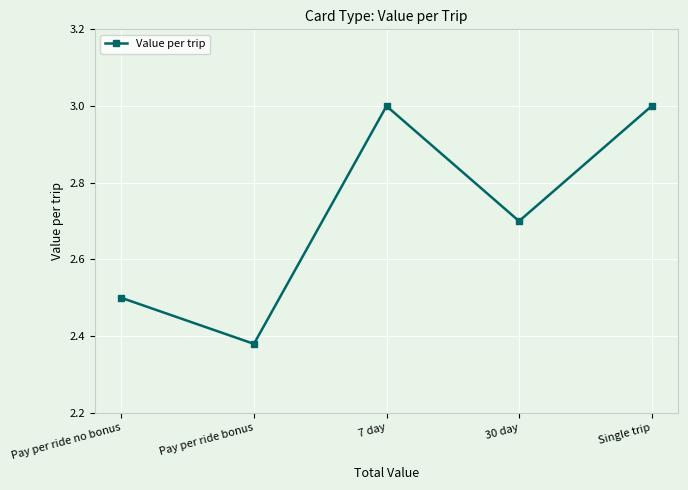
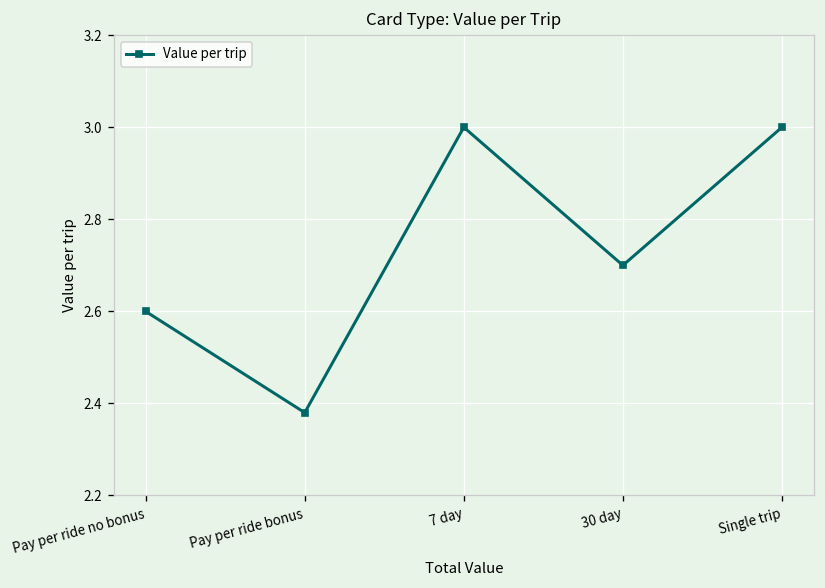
  {
-   "Pay per ride no bonus": 2.5,
+   "Pay per ride no bonus": 2.6,
    "Pay per ride bonus": 2.38,
    "7 day": 3.0,
    "30 day": 2.7,
    "Single trip": 3.0
  }
